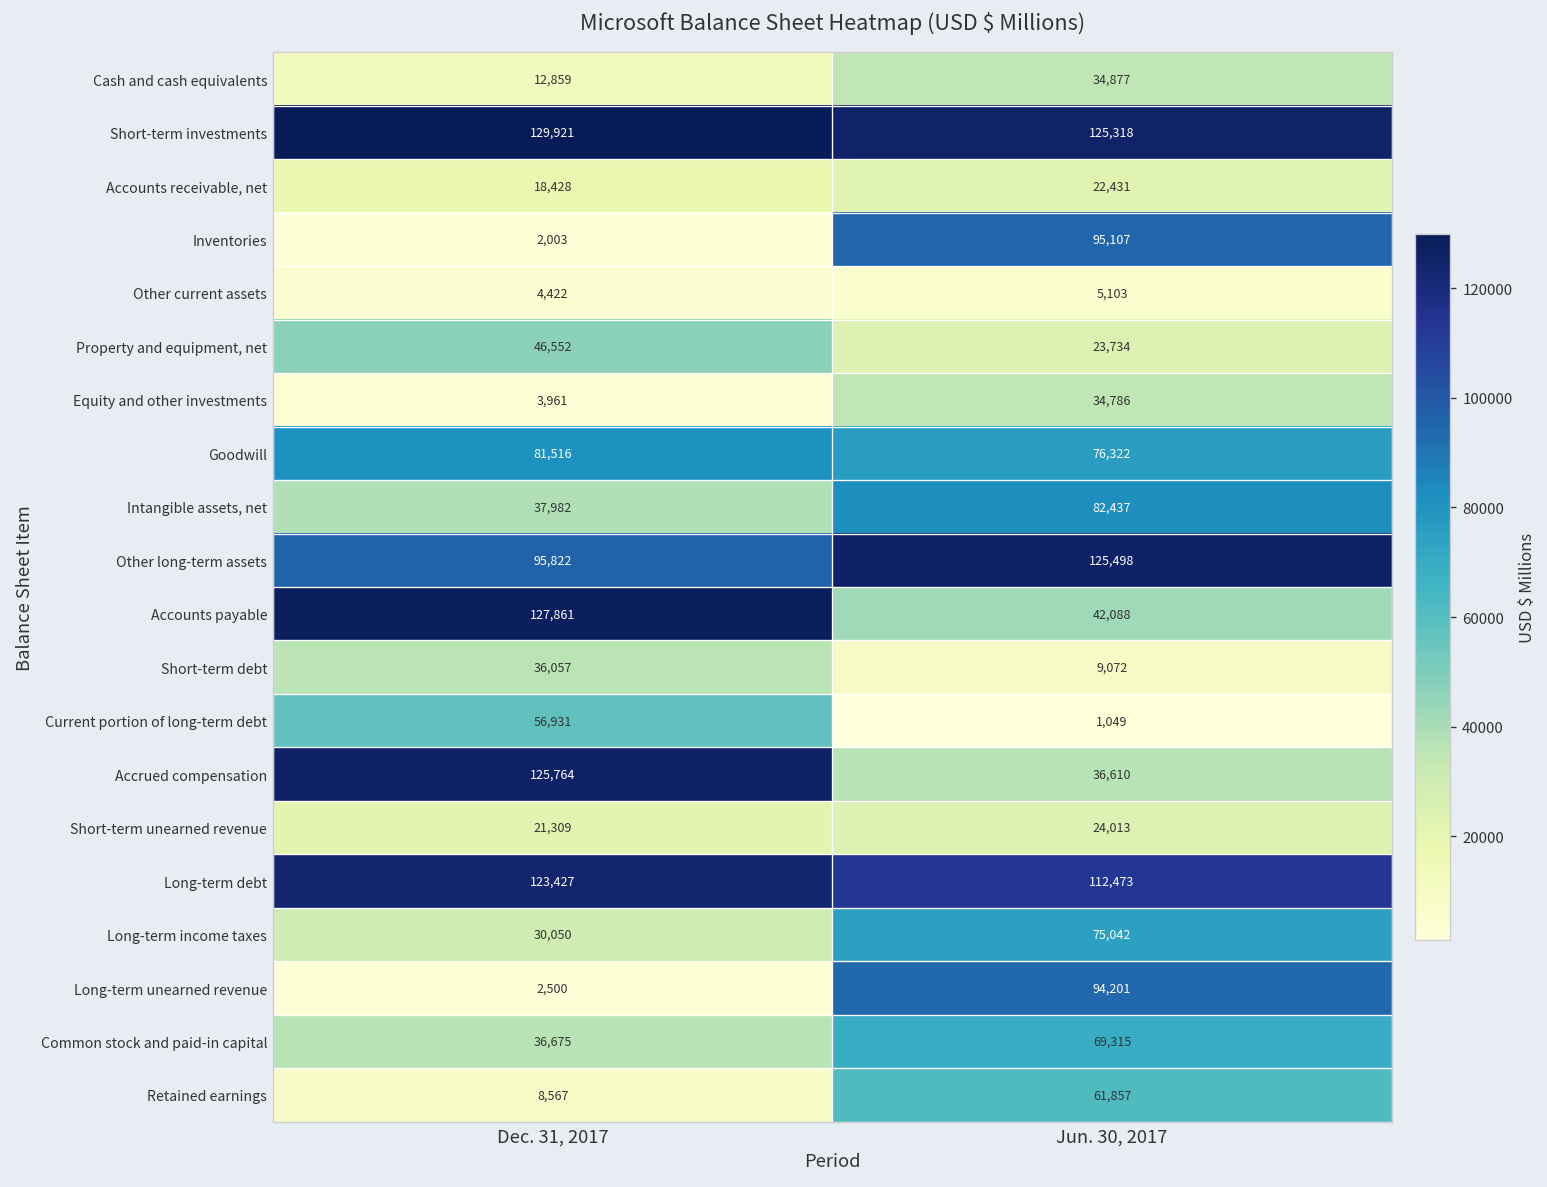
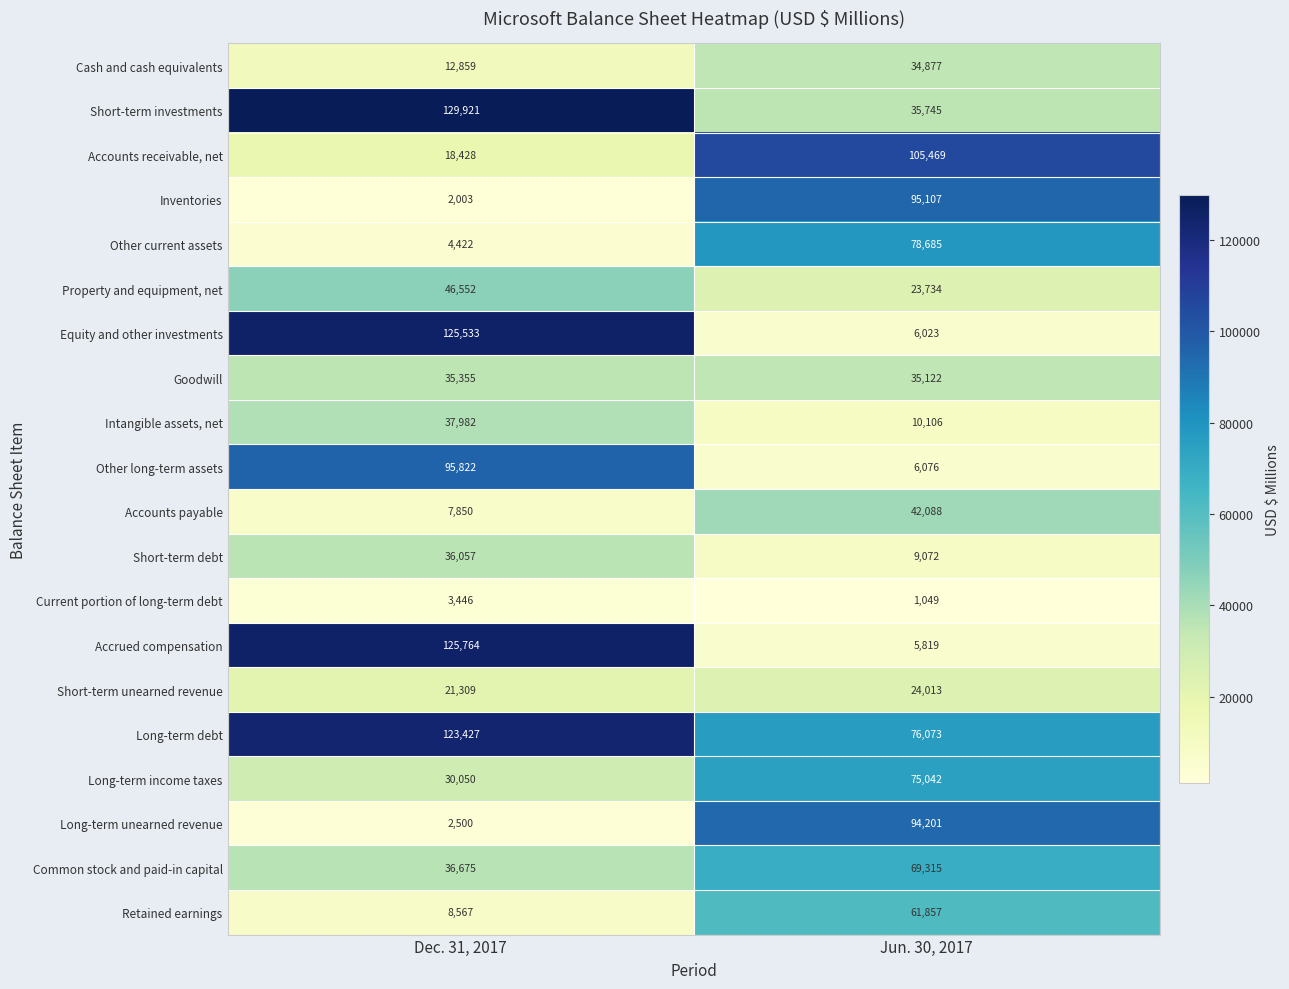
  {
    "Cash and cash equivalents": {
      "Dec. 31, 2017": "12,859",
      "Jun. 30, 2017": "34,877"
    },
    "Short-term investments": {
      "Dec. 31, 2017": "129,921",
-     "Jun. 30, 2017": "125,318"
+     "Jun. 30, 2017": "35,745"
    },
    "Accounts receivable, net": {
      "Dec. 31, 2017": "18,428",
-     "Jun. 30, 2017": "22,431"
+     "Jun. 30, 2017": "105,469"
    },
    "Inventories": {
      "Dec. 31, 2017": "2,003",
      "Jun. 30, 2017": "95,107"
    },
    "Other current assets": {
      "Dec. 31, 2017": "4,422",
-     "Jun. 30, 2017": "5,103"
+     "Jun. 30, 2017": "78,685"
    },
    "Property and equipment, net": {
      "Dec. 31, 2017": "46,552",
      "Jun. 30, 2017": "23,734"
    },
    "Equity and other investments": {
-     "Dec. 31, 2017": "3,961",
-     "Jun. 30, 2017": "34,786"
+     "Dec. 31, 2017": "125,533",
+     "Jun. 30, 2017": "6,023"
    },
    "Goodwill": {
-     "Dec. 31, 2017": "81,516",
-     "Jun. 30, 2017": "76,322"
+     "Dec. 31, 2017": "35,355",
+     "Jun. 30, 2017": "35,122"
    },
    "Intangible assets, net": {
      "Dec. 31, 2017": "37,982",
-     "Jun. 30, 2017": "82,437"
+     "Jun. 30, 2017": "10,106"
    },
    "Other long-term assets": {
      "Dec. 31, 2017": "95,822",
-     "Jun. 30, 2017": "125,498"
+     "Jun. 30, 2017": "6,076"
    },
    "Accounts payable": {
-     "Dec. 31, 2017": "127,861",
+     "Dec. 31, 2017": "7,850",
      "Jun. 30, 2017": "42,088"
    },
    "Short-term debt": {
      "Dec. 31, 2017": "36,057",
      "Jun. 30, 2017": "9,072"
    },
    "Current portion of long-term debt": {
-     "Dec. 31, 2017": "56,931",
+     "Dec. 31, 2017": "3,446",
      "Jun. 30, 2017": "1,049"
    },
    "Accrued compensation": {
      "Dec. 31, 2017": "125,764",
-     "Jun. 30, 2017": "36,610"
+     "Jun. 30, 2017": "5,819"
    },
    "Short-term unearned revenue": {
      "Dec. 31, 2017": "21,309",
      "Jun. 30, 2017": "24,013"
    },
    "Long-term debt": {
      "Dec. 31, 2017": "123,427",
-     "Jun. 30, 2017": "112,473"
+     "Jun. 30, 2017": "76,073"
    },
    "Long-term income taxes": {
      "Dec. 31, 2017": "30,050",
      "Jun. 30, 2017": "75,042"
    },
    "Long-term unearned revenue": {
      "Dec. 31, 2017": "2,500",
      "Jun. 30, 2017": "94,201"
    },
    "Common stock and paid-in capital": {
      "Dec. 31, 2017": "36,675",
      "Jun. 30, 2017": "69,315"
    },
    "Retained earnings": {
      "Dec. 31, 2017": "8,567",
      "Jun. 30, 2017": "61,857"
    }
  }
